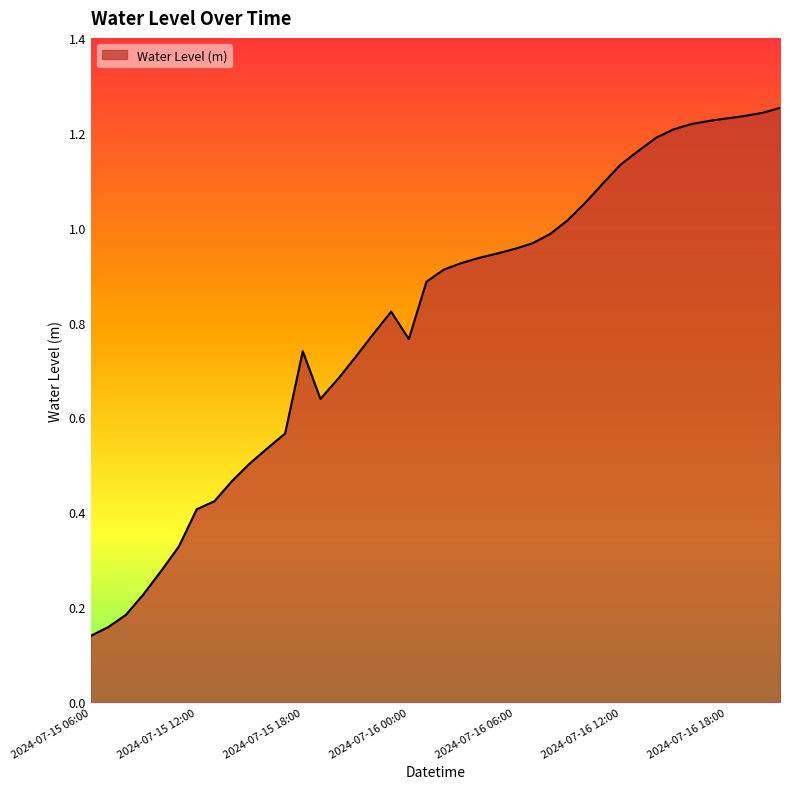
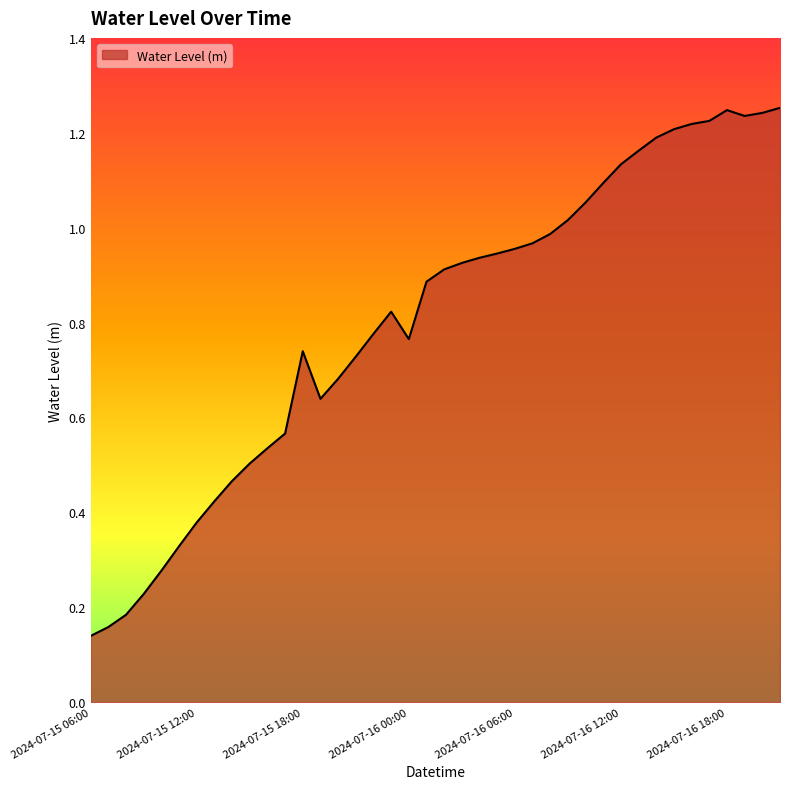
  {
    "2024-07-15 06:00": 0.14,
-   "2024-07-15 12:00": 0.41,
+   "2024-07-15 12:00": 0.38,
    "2024-07-15 18:00": 0.74,
    "2024-07-16 00:00": 0.77,
    "2024-07-16 06:00": 0.96,
    "2024-07-16 12:00": 1.13,
-   "2024-07-16 18:00": 1.23
+   "2024-07-16 18:00": 1.25
  }
